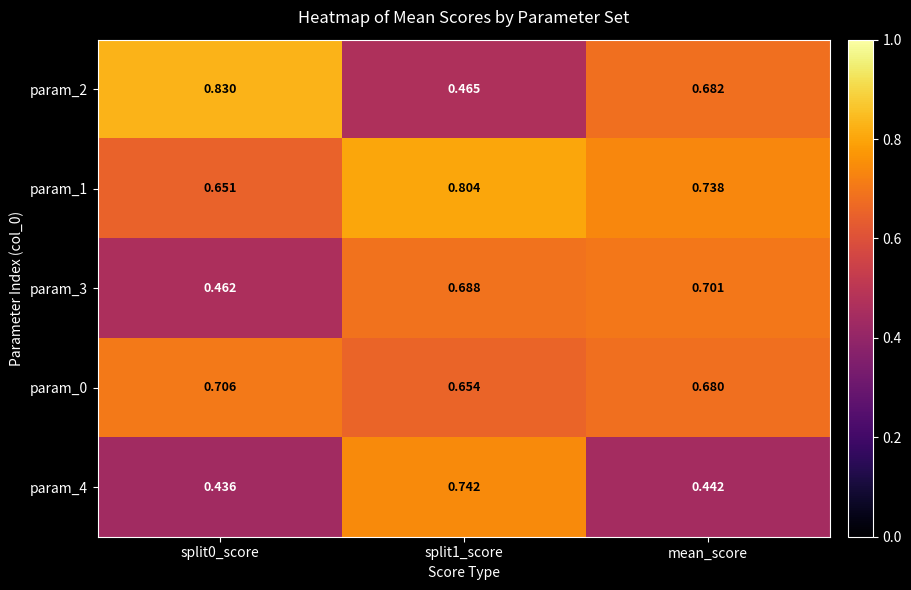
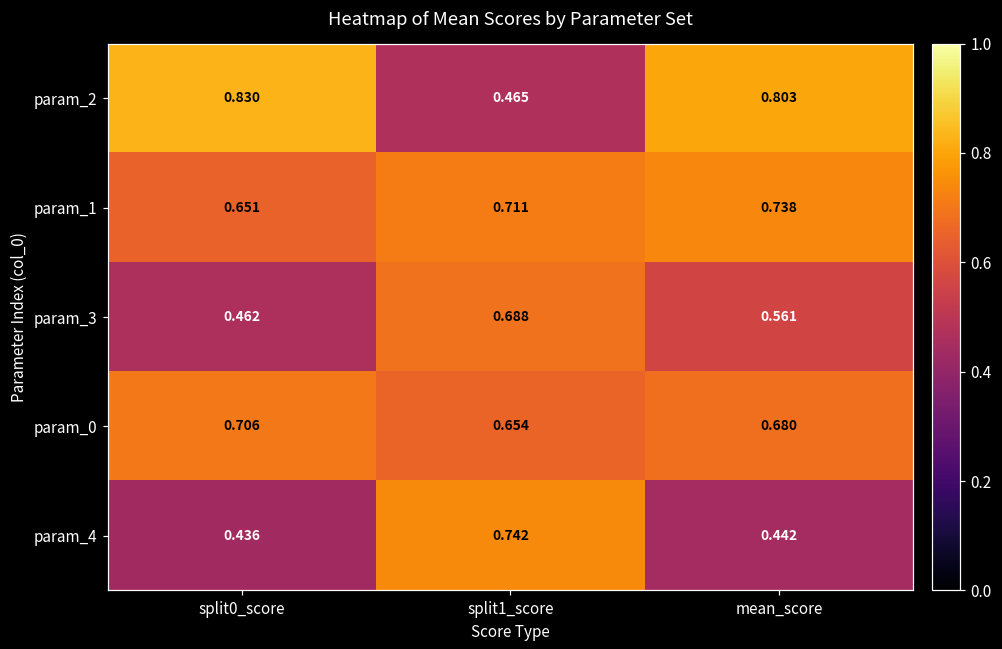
  {
    "param_2": {
      "split0_score": 0.830,
      "split1_score": 0.465,
-     "mean_score": 0.682
+     "mean_score": 0.803
    },
    "param_1": {
      "split0_score": 0.651,
-     "split1_score": 0.804,
+     "split1_score": 0.711,
      "mean_score": 0.738
    },
    "param_3": {
      "split0_score": 0.462,
      "split1_score": 0.688,
-     "mean_score": 0.701
+     "mean_score": 0.561
    },
    "param_0": {
      "split0_score": 0.706,
      "split1_score": 0.654,
      "mean_score": 0.680
    },
    "param_4": {
      "split0_score": 0.436,
      "split1_score": 0.742,
      "mean_score": 0.442
    }
  }
